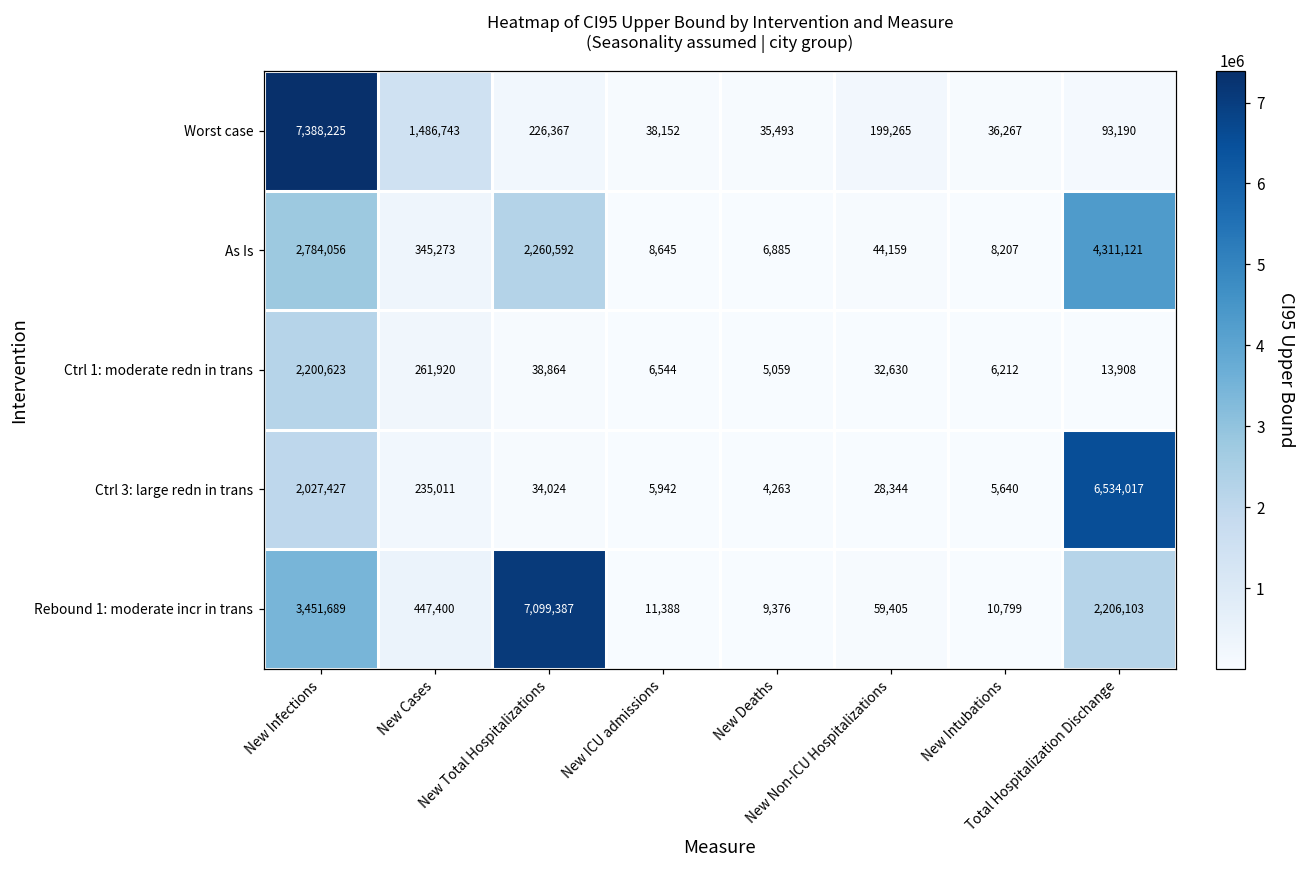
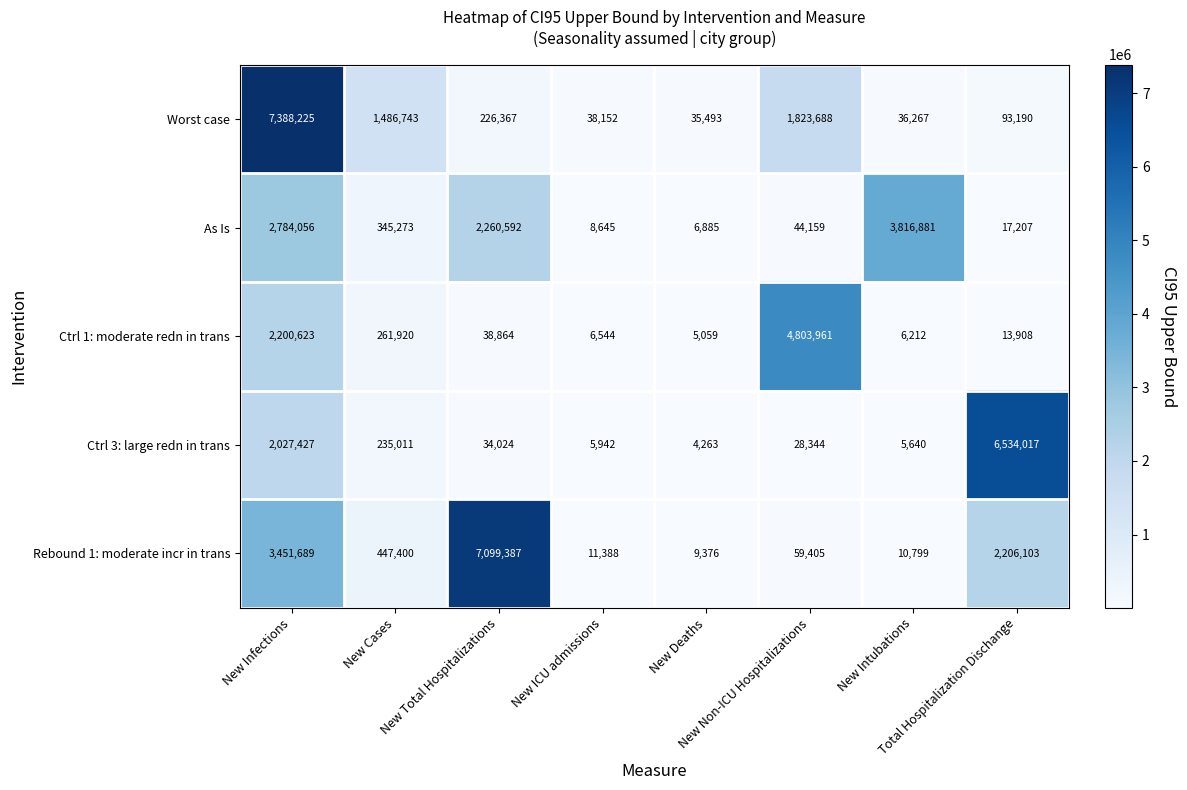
  {
    "Worst case": {
      "New Infections": "7,388,225",
      "New Cases": "1,486,743",
      "New Total Hospitalizations": "226,367",
      "New ICU admissions": "38,152",
      "New Deaths": "35,493",
-     "New Non-ICU Hospitalizations": "199,265",
+     "New Non-ICU Hospitalizations": "1,823,688",
      "New Intubations": "36,267",
      "Total Hospitalization Dischange": "93,190"
    },
    "As Is": {
      "New Infections": "2,784,056",
      "New Cases": "345,273",
      "New Total Hospitalizations": "2,260,592",
      "New ICU admissions": "8,645",
      "New Deaths": "6,885",
      "New Non-ICU Hospitalizations": "44,159",
-     "New Intubations": "8,207",
-     "Total Hospitalization Dischange": "4,311,121"
+     "New Intubations": "3,816,881",
+     "Total Hospitalization Dischange": "17,207"
    },
    "Ctrl 1: moderate redn in trans": {
      "New Infections": "2,200,623",
      "New Cases": "261,920",
      "New Total Hospitalizations": "38,864",
      "New ICU admissions": "6,544",
      "New Deaths": "5,059",
-     "New Non-ICU Hospitalizations": "32,630",
+     "New Non-ICU Hospitalizations": "4,803,961",
      "New Intubations": "6,212",
      "Total Hospitalization Dischange": "13,908"
    },
    "Ctrl 3: large redn in trans": {
      "New Infections": "2,027,427",
      "New Cases": "235,011",
      "New Total Hospitalizations": "34,024",
      "New ICU admissions": "5,942",
      "New Deaths": "4,263",
      "New Non-ICU Hospitalizations": "28,344",
      "New Intubations": "5,640",
      "Total Hospitalization Dischange": "6,534,017"
    },
    "Rebound 1: moderate incr in trans": {
      "New Infections": "3,451,689",
      "New Cases": "447,400",
      "New Total Hospitalizations": "7,099,387",
      "New ICU admissions": "11,388",
      "New Deaths": "9,376",
      "New Non-ICU Hospitalizations": "59,405",
      "New Intubations": "10,799",
      "Total Hospitalization Dischange": "2,206,103"
    }
  }
